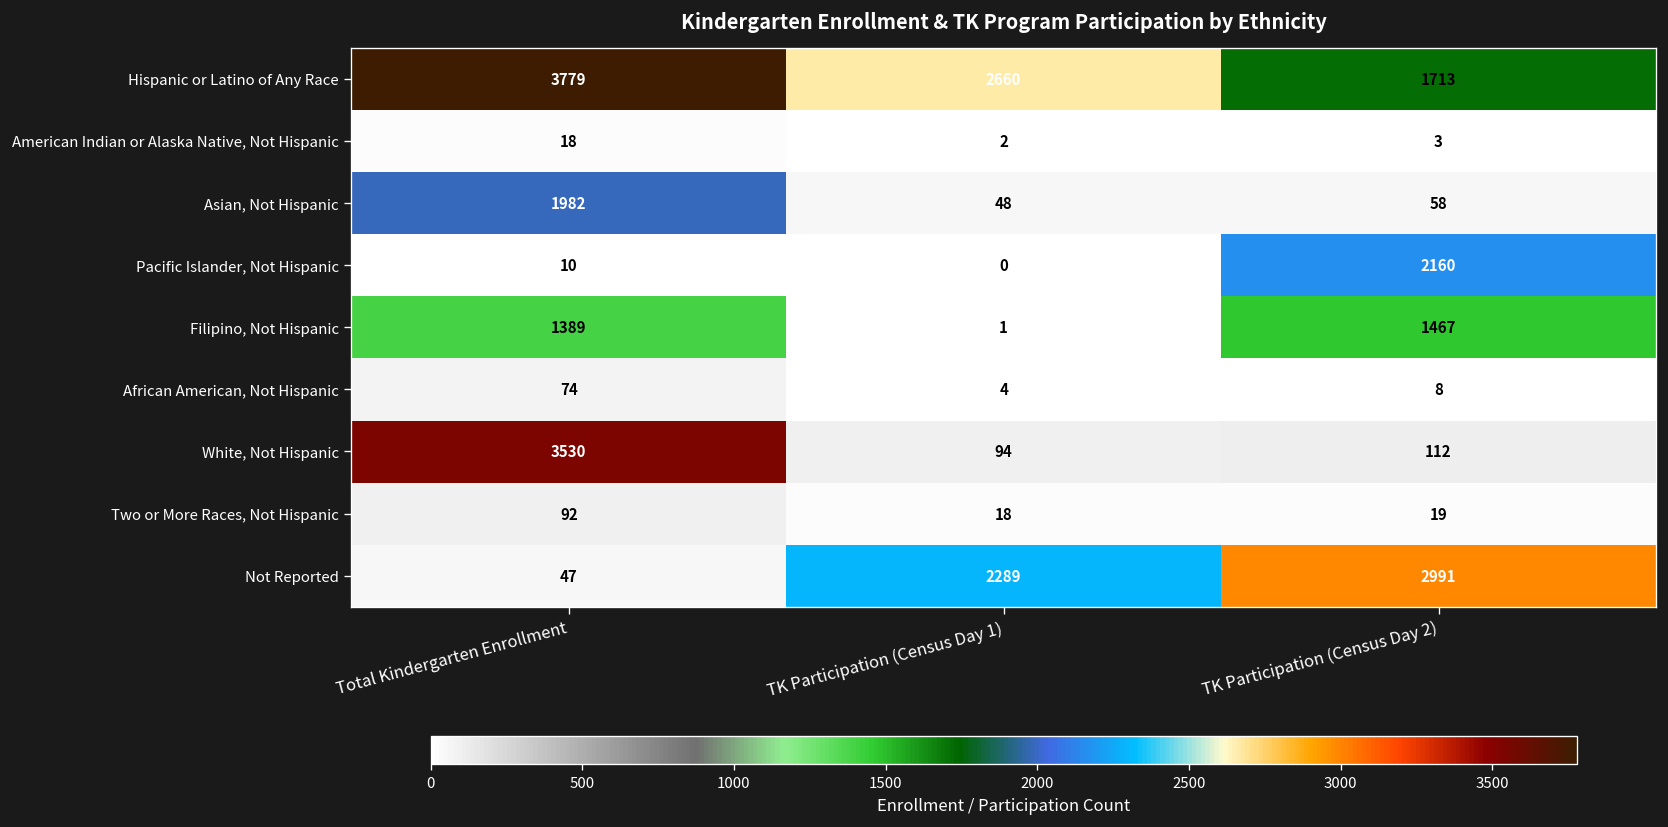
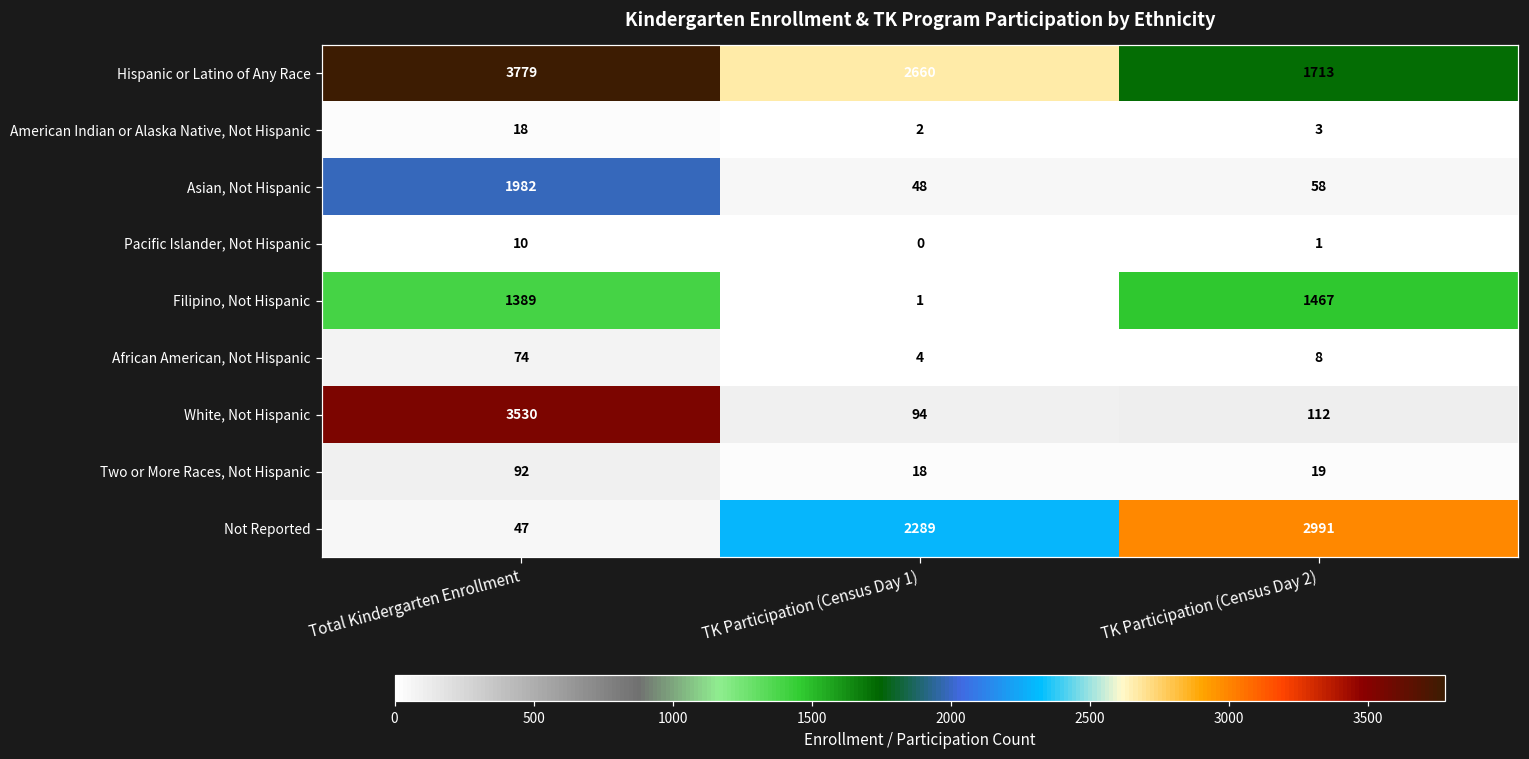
  {
    "Hispanic or Latino of Any Race": {
      "Total Kindergarten Enrollment": 3779,
      "TK Participation (Census Day 1)": 2660,
      "TK Participation (Census Day 2)": 1713
    },
    "American Indian or Alaska Native, Not Hispanic": {
      "Total Kindergarten Enrollment": 18,
      "TK Participation (Census Day 1)": 2,
      "TK Participation (Census Day 2)": 3
    },
    "Asian, Not Hispanic": {
      "Total Kindergarten Enrollment": 1982,
      "TK Participation (Census Day 1)": 48,
      "TK Participation (Census Day 2)": 58
    },
    "Pacific Islander, Not Hispanic": {
      "Total Kindergarten Enrollment": 10,
      "TK Participation (Census Day 1)": 0,
-     "TK Participation (Census Day 2)": 2160
+     "TK Participation (Census Day 2)": 1
    },
    "Filipino, Not Hispanic": {
      "Total Kindergarten Enrollment": 1389,
      "TK Participation (Census Day 1)": 1,
      "TK Participation (Census Day 2)": 1467
    },
    "African American, Not Hispanic": {
      "Total Kindergarten Enrollment": 74,
      "TK Participation (Census Day 1)": 4,
      "TK Participation (Census Day 2)": 8
    },
    "White, Not Hispanic": {
      "Total Kindergarten Enrollment": 3530,
      "TK Participation (Census Day 1)": 94,
      "TK Participation (Census Day 2)": 112
    },
    "Two or More Races, Not Hispanic": {
      "Total Kindergarten Enrollment": 92,
      "TK Participation (Census Day 1)": 18,
      "TK Participation (Census Day 2)": 19
    },
    "Not Reported": {
      "Total Kindergarten Enrollment": 47,
      "TK Participation (Census Day 1)": 2289,
      "TK Participation (Census Day 2)": 2991
    }
  }
